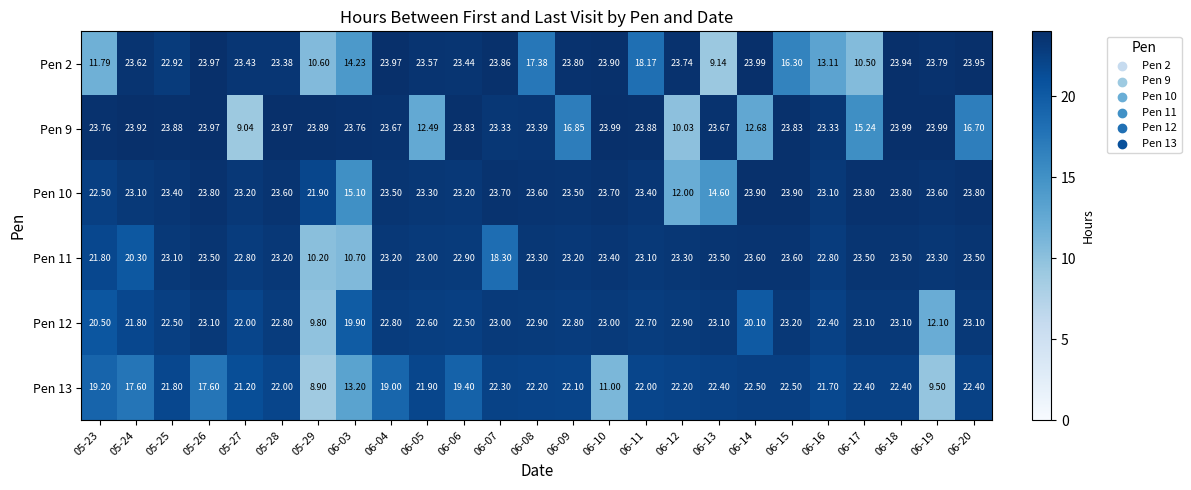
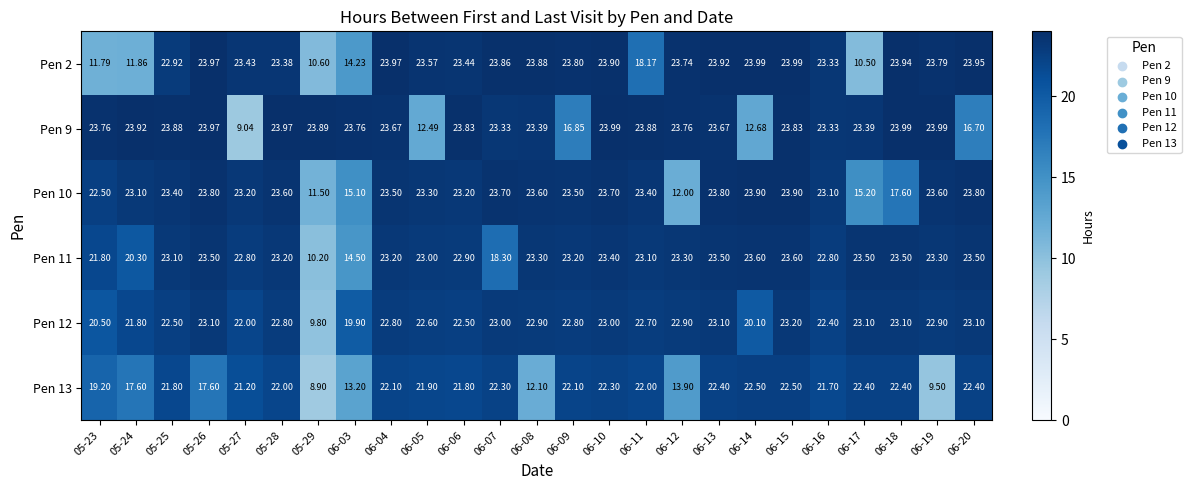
  {
    "Pen 2": {
      "05-23": 11.79,
-     "05-24": 23.62,
+     "05-24": 11.86,
      "05-25": 22.92,
      "05-26": 23.97,
      "05-27": 23.43,
      "05-28": 23.38,
      "05-29": 10.60,
      "06-03": 14.23,
      "06-04": 23.97,
      "06-05": 23.57,
      "06-06": 23.44,
      "06-07": 23.86,
-     "06-08": 17.38,
+     "06-08": 23.88,
      "06-09": 23.80,
      "06-10": 23.90,
      "06-11": 18.17,
      "06-12": 23.74,
-     "06-13": 9.14,
+     "06-13": 23.92,
      "06-14": 23.99,
-     "06-15": 16.30,
-     "06-16": 13.11,
+     "06-15": 23.99,
+     "06-16": 23.33,
      "06-17": 10.50,
      "06-18": 23.94,
      "06-19": 23.79,
      "06-20": 23.95
    },
    "Pen 9": {
      "05-23": 23.76,
      "05-24": 23.92,
      "05-25": 23.88,
      "05-26": 23.97,
      "05-27": 9.04,
      "05-28": 23.97,
      "05-29": 23.89,
      "06-03": 23.76,
      "06-04": 23.67,
      "06-05": 12.49,
      "06-06": 23.83,
      "06-07": 23.33,
      "06-08": 23.39,
      "06-09": 16.85,
      "06-10": 23.99,
      "06-11": 23.88,
-     "06-12": 10.03,
+     "06-12": 23.76,
      "06-13": 23.67,
      "06-14": 12.68,
      "06-15": 23.83,
      "06-16": 23.33,
-     "06-17": 15.24,
+     "06-17": 23.39,
      "06-18": 23.99,
      "06-19": 23.99,
      "06-20": 16.70
    },
    "Pen 10": {
      "05-23": 22.50,
      "05-24": 23.10,
      "05-25": 23.40,
      "05-26": 23.80,
      "05-27": 23.20,
      "05-28": 23.60,
-     "05-29": 21.90,
+     "05-29": 11.50,
      "06-03": 15.10,
      "06-04": 23.50,
      "06-05": 23.30,
      "06-06": 23.20,
      "06-07": 23.70,
      "06-08": 23.60,
      "06-09": 23.50,
      "06-10": 23.70,
      "06-11": 23.40,
      "06-12": 12.00,
-     "06-13": 14.60,
+     "06-13": 23.80,
      "06-14": 23.90,
      "06-15": 23.90,
      "06-16": 23.10,
-     "06-17": 23.80,
-     "06-18": 23.80,
+     "06-17": 15.20,
+     "06-18": 17.60,
      "06-19": 23.60,
      "06-20": 23.80
    },
    "Pen 11": {
      "05-23": 21.80,
      "05-24": 20.30,
      "05-25": 23.10,
      "05-26": 23.50,
      "05-27": 22.80,
      "05-28": 23.20,
      "05-29": 10.20,
-     "06-03": 10.70,
+     "06-03": 14.50,
      "06-04": 23.20,
      "06-05": 23.00,
      "06-06": 22.90,
      "06-07": 18.30,
      "06-08": 23.30,
      "06-09": 23.20,
      "06-10": 23.40,
      "06-11": 23.10,
      "06-12": 23.30,
      "06-13": 23.50,
      "06-14": 23.60,
      "06-15": 23.60,
      "06-16": 22.80,
      "06-17": 23.50,
      "06-18": 23.50,
      "06-19": 23.30,
      "06-20": 23.50
    },
    "Pen 12": {
      "05-23": 20.50,
      "05-24": 21.80,
      "05-25": 22.50,
      "05-26": 23.10,
      "05-27": 22.00,
      "05-28": 22.80,
      "05-29": 9.80,
      "06-03": 19.90,
      "06-04": 22.80,
      "06-05": 22.60,
      "06-06": 22.50,
      "06-07": 23.00,
      "06-08": 22.90,
      "06-09": 22.80,
      "06-10": 23.00,
      "06-11": 22.70,
      "06-12": 22.90,
      "06-13": 23.10,
      "06-14": 20.10,
      "06-15": 23.20,
      "06-16": 22.40,
      "06-17": 23.10,
      "06-18": 23.10,
-     "06-19": 12.10,
+     "06-19": 22.90,
      "06-20": 23.10
    },
    "Pen 13": {
      "05-23": 19.20,
      "05-24": 17.60,
      "05-25": 21.80,
      "05-26": 17.60,
      "05-27": 21.20,
      "05-28": 22.00,
      "05-29": 8.90,
      "06-03": 13.20,
-     "06-04": 19.00,
+     "06-04": 22.10,
      "06-05": 21.90,
-     "06-06": 19.40,
+     "06-06": 21.80,
      "06-07": 22.30,
-     "06-08": 22.20,
+     "06-08": 12.10,
      "06-09": 22.10,
-     "06-10": 11.00,
+     "06-10": 22.30,
      "06-11": 22.00,
-     "06-12": 22.20,
+     "06-12": 13.90,
      "06-13": 22.40,
      "06-14": 22.50,
      "06-15": 22.50,
      "06-16": 21.70,
      "06-17": 22.40,
      "06-18": 22.40,
      "06-19": 9.50,
      "06-20": 22.40
    }
  }
